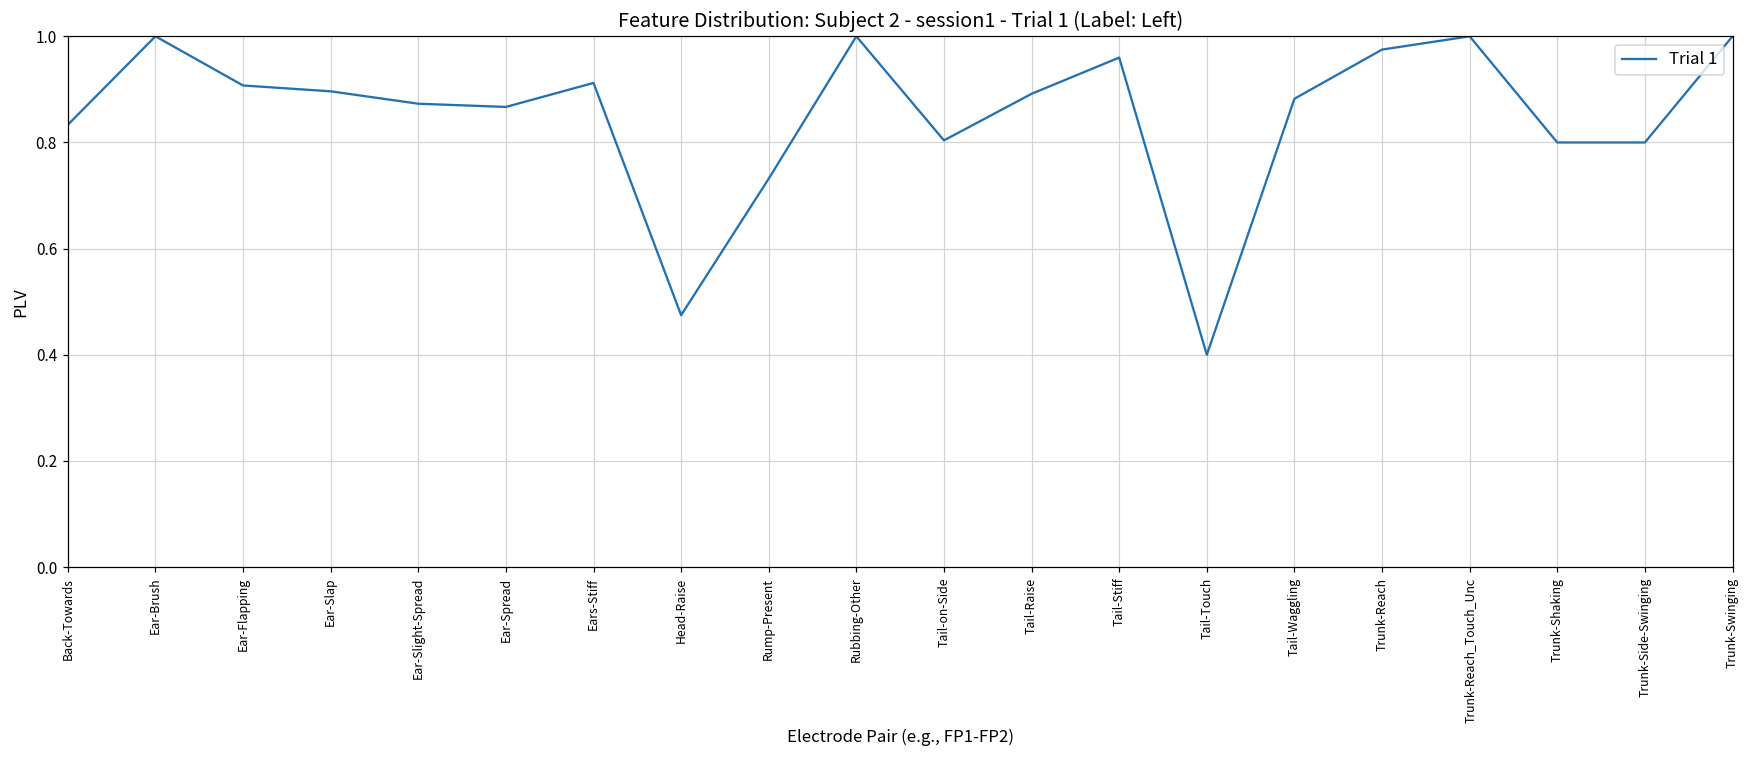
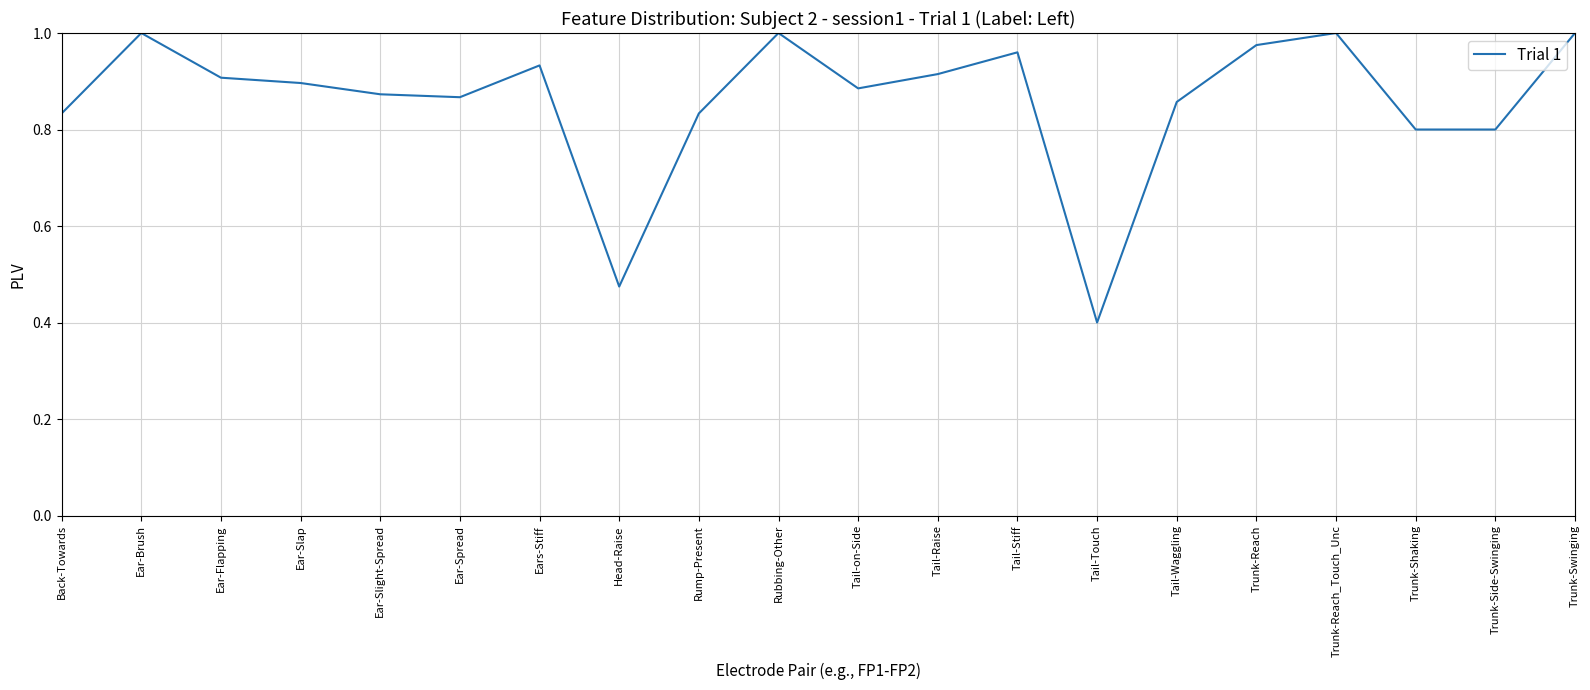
  {
    "Back-Towards": 0.83,
    "Ear-Brush": 1.00,
    "Ear-Flapping": 0.91,
    "Ear-Slap": 0.90,
    "Ear-Slight-Spread": 0.87,
    "Ear-Spread": 0.87,
-   "Ears-Stiff": 0.91,
+   "Ears-Stiff": 0.93,
    "Head-Raise": 0.47,
-   "Rump-Present": 0.73,
+   "Rump-Present": 0.83,
    "Rubbing-Other": 1.00,
-   "Tail-on-Side": 0.80,
-   "Tail-Raise": 0.89,
+   "Tail-on-Side": 0.89,
+   "Tail-Raise": 0.91,
    "Tail-Stiff": 0.96,
    "Tail-Touch": 0.40,
-   "Tail-Waggling": 0.88,
+   "Tail-Waggling": 0.86,
    "Trunk-Reach": 0.98,
    "Trunk-Reach_Touch_Unc": 1.00,
    "Trunk-Shaking": 0.80,
    "Trunk-Side-Swinging": 0.80,
    "Trunk-Swinging": 1.00
  }
